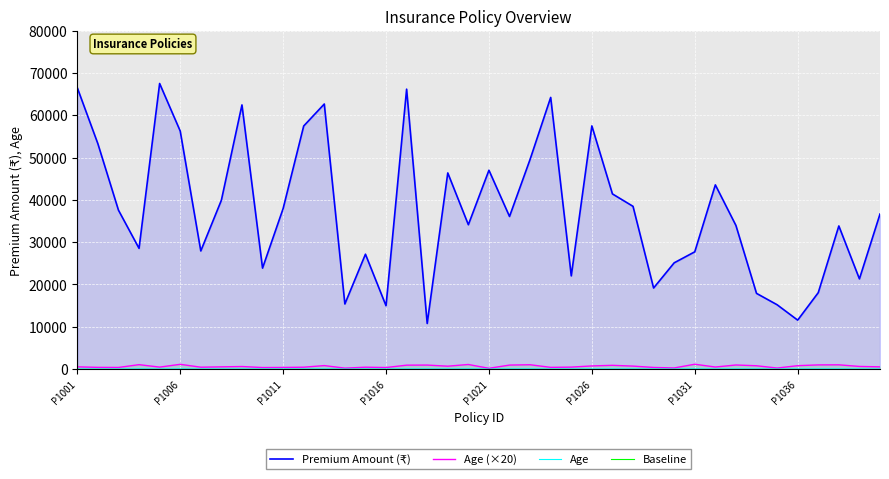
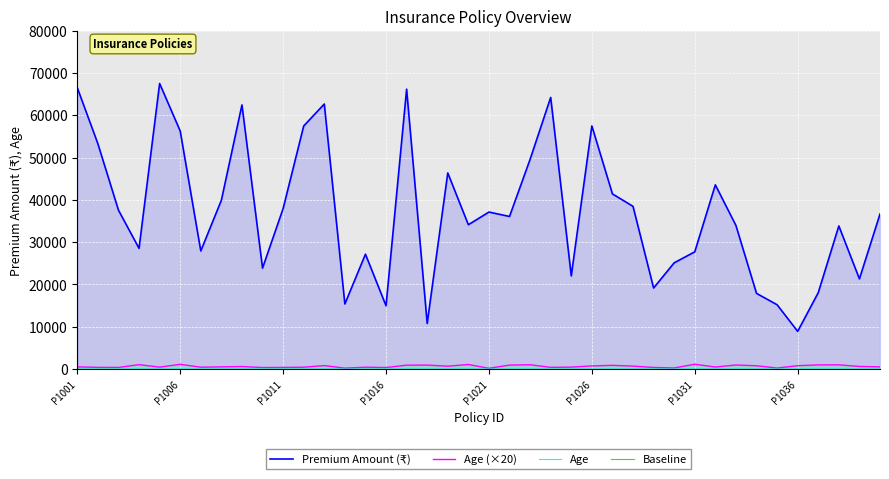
  {
    "Premium Amount (₹)": {
      "P1001": 66000,
      "P1006": 56000,
      "P1011": 38000,
      "P1016": 15000,
-     "P1021": 47000,
+     "P1021": 37000,
      "P1026": 57000,
      "P1031": 28000,
-     "P1036": 12000
+     "P1036": 9000
    },
    "Age (×20)": {
      "P1006": 1000,
      "P1026": 1000,
      "P1031": 1000,
      "P1036": 1000
    },
    "Baseline": {
      "P1006": 0,
      "P1026": 0,
      "P1031": 0,
      "P1036": 0
    }
  }
